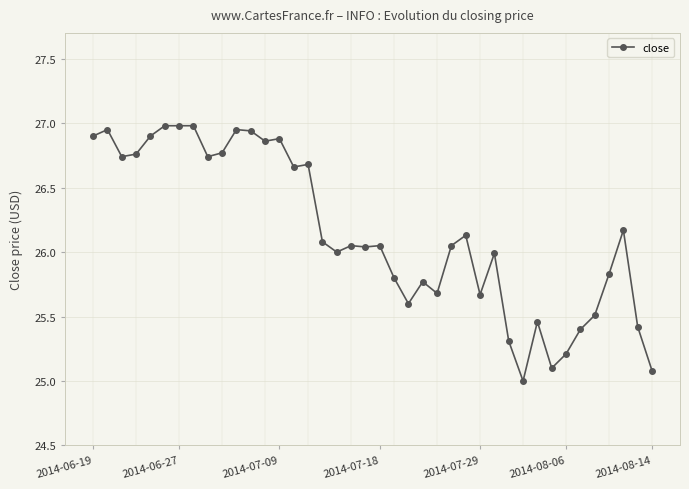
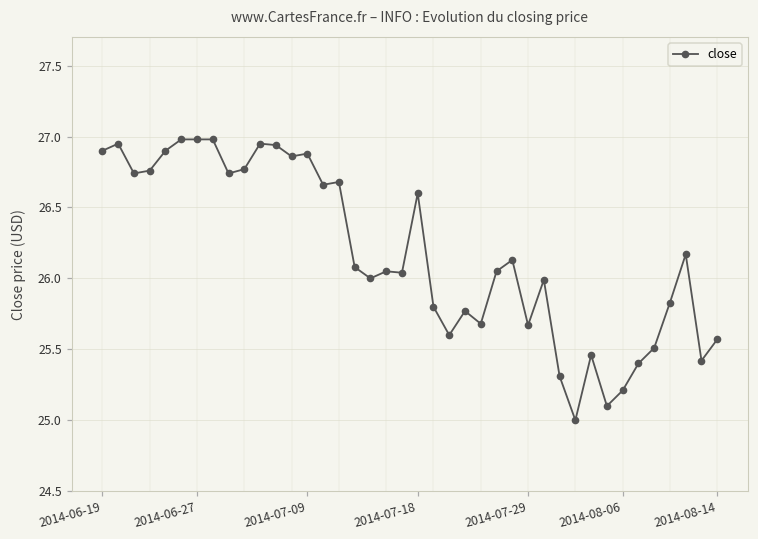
  {
    "2014-06-19": 26.90,
    "2014-06-27": 26.98,
    "2014-07-09": 26.88,
-   "2014-07-18": 26.05,
+   "2014-07-18": 26.60,
    "2014-07-29": 25.67,
    "2014-08-06": 25.21,
-   "2014-08-14": 25.08
+   "2014-08-14": 25.57
  }
